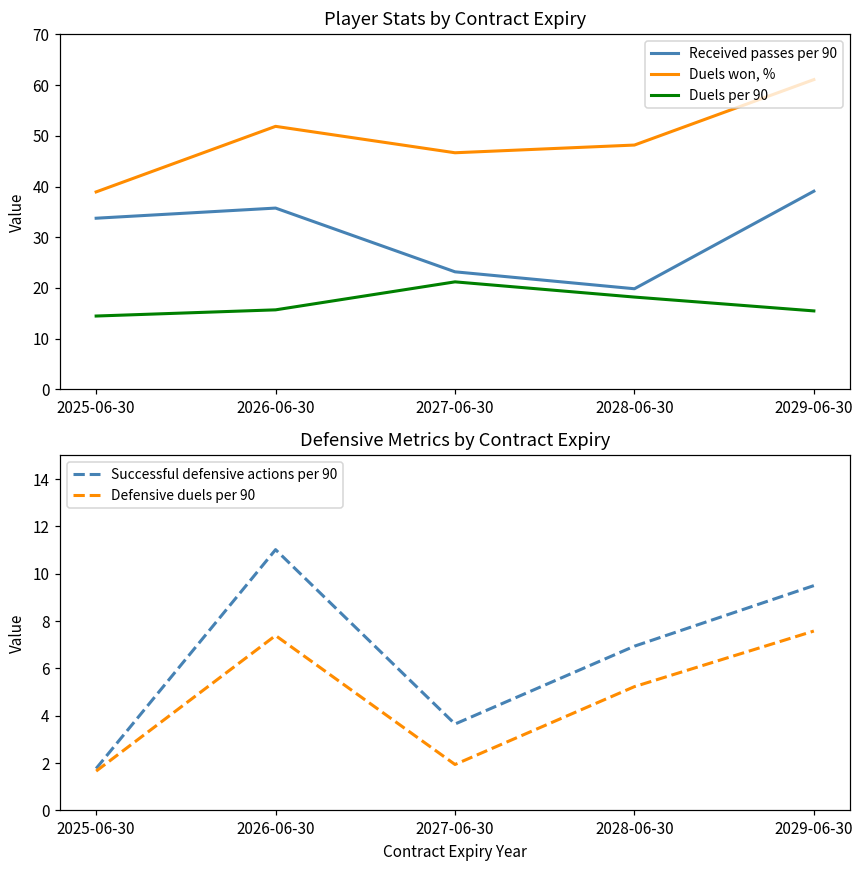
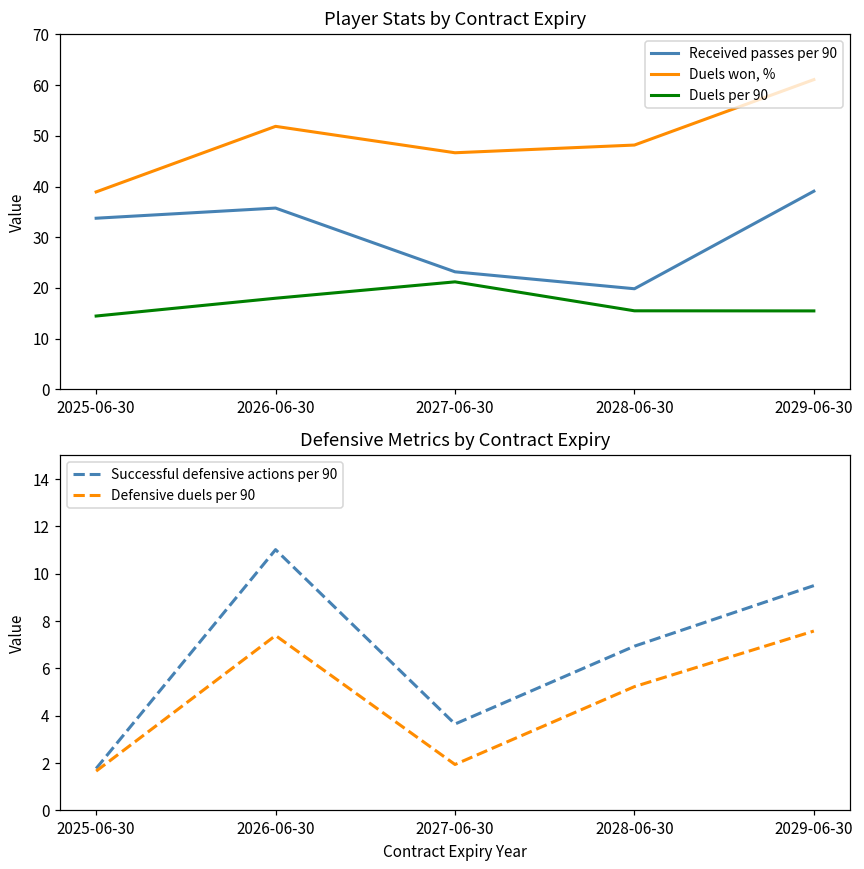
  {
    "Player Stats by Contract Expiry": {
      "Received passes per 90": {
        "2025-06-30": 34,
        "2026-06-30": 36,
        "2027-06-30": 23,
        "2028-06-30": 20,
        "2029-06-30": 39
      },
      "Duels won, %": {
        "2025-06-30": 39,
        "2026-06-30": 52,
        "2027-06-30": 47,
        "2028-06-30": 48
      },
      "Duels per 90": {
        "2025-06-30": 14,
-       "2026-06-30": 16,
+       "2026-06-30": 18,
        "2027-06-30": 21,
-       "2028-06-30": 18,
+       "2028-06-30": 16,
        "2029-06-30": 15
      }
    },
    "Defensive Metrics by Contract Expiry": {
      "Successful defensive actions per 90": {
        "2026-06-30": 11.0,
        "2027-06-30": 3.7,
        "2028-06-30": 6.9,
        "2029-06-30": 9.5
      },
      "Defensive duels per 90": {
        "2026-06-30": 7.4,
        "2027-06-30": 1.9,
        "2028-06-30": 5.2,
        "2029-06-30": 7.6
      }
    }
  }
